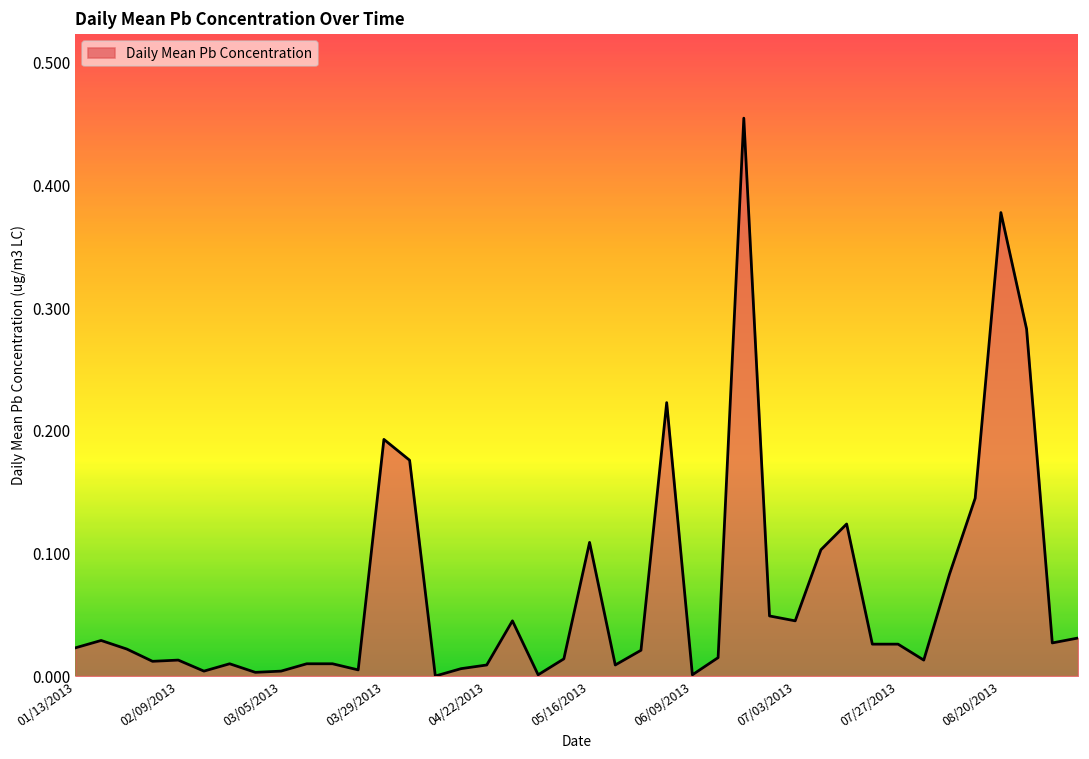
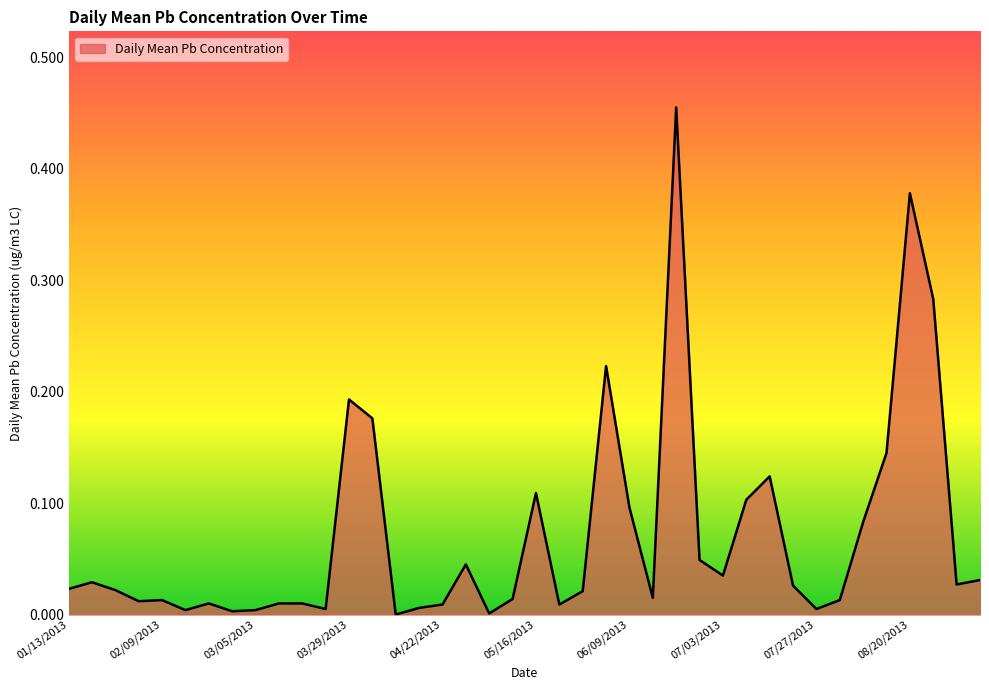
  {
    "01/13/2013": 0.023,
    "02/09/2013": 0.013,
    "03/05/2013": 0.004,
    "03/29/2013": 0.193,
    "04/22/2013": 0.009,
    "05/16/2013": 0.109,
-   "06/09/2013": 0.001,
-   "07/03/2013": 0.045,
-   "07/27/2013": 0.026,
+   "06/09/2013": 0.096,
+   "07/03/2013": 0.035,
+   "07/27/2013": 0.005,
    "08/20/2013": 0.378
  }
